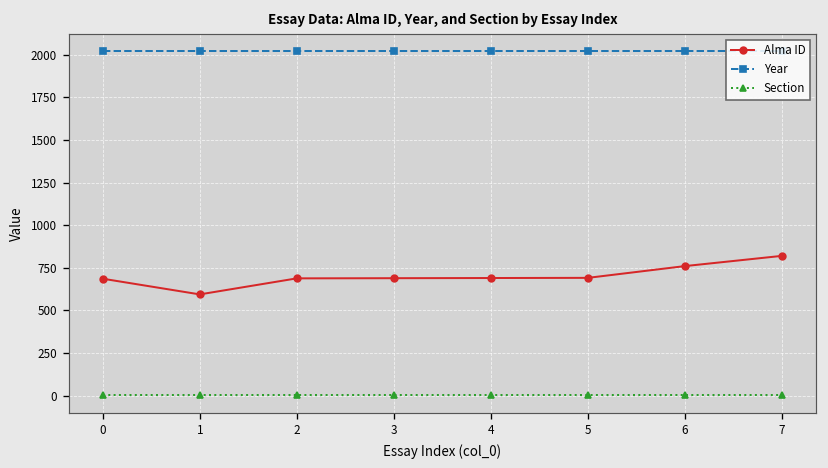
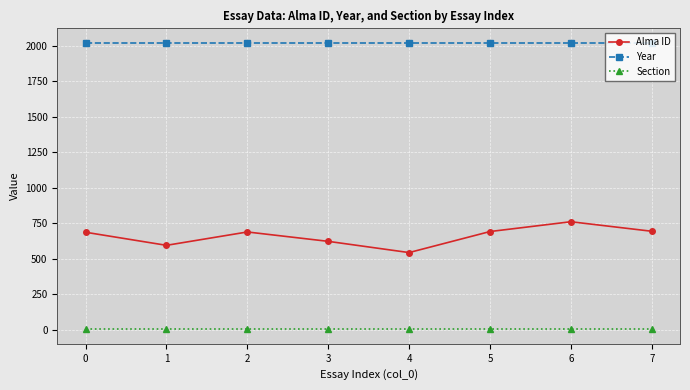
  {
    "Alma ID": {
      "0": 690,
      "1": 590,
      "2": 690,
-     "3": 690,
-     "4": 690,
+     "3": 620,
+     "4": 540,
      "5": 690,
      "6": 760,
-     "7": 820
+     "7": 690
    },
    "Year": {
      "0": 2020,
      "1": 2020,
      "2": 2020,
      "3": 2020,
      "4": 2020,
      "5": 2020,
      "6": 2020
    },
    "Section": {
      "0": 0,
      "1": 0,
      "2": 0,
      "3": 0,
      "4": 0,
      "5": 0,
      "6": 0,
      "7": 0
    }
  }
